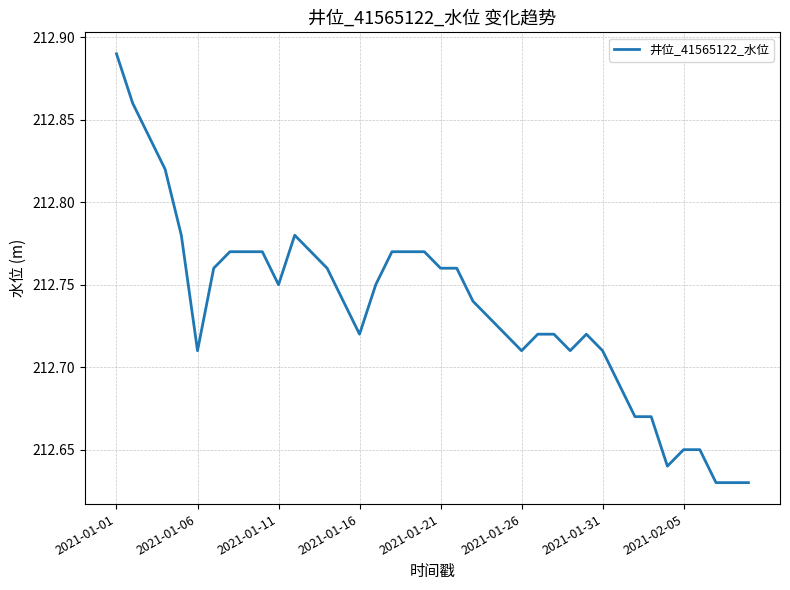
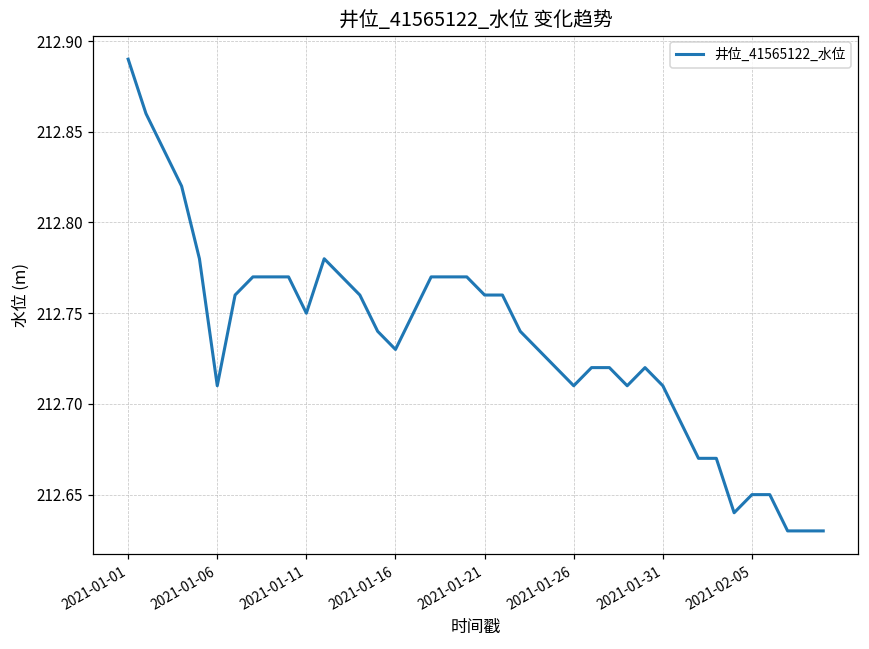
  {
    "2021-01-01": 212.89,
    "2021-01-06": 212.71,
    "2021-01-11": 212.75,
-   "2021-01-16": 212.72,
+   "2021-01-16": 212.73,
    "2021-01-21": 212.76,
    "2021-01-26": 212.71,
    "2021-01-31": 212.71,
    "2021-02-05": 212.65
  }
